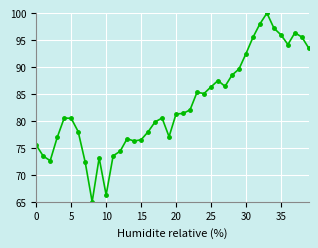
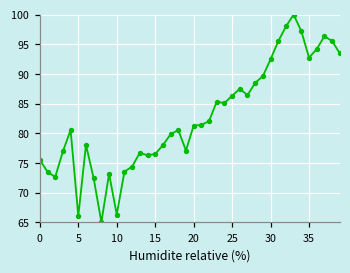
  {
    "0": 76,
-   "5": 80,
+   "5": 66,
    "10": 66,
    "15": 77,
    "20": 81,
    "25": 86,
    "30": 92,
-   "35": 96
+   "35": 93
  }
